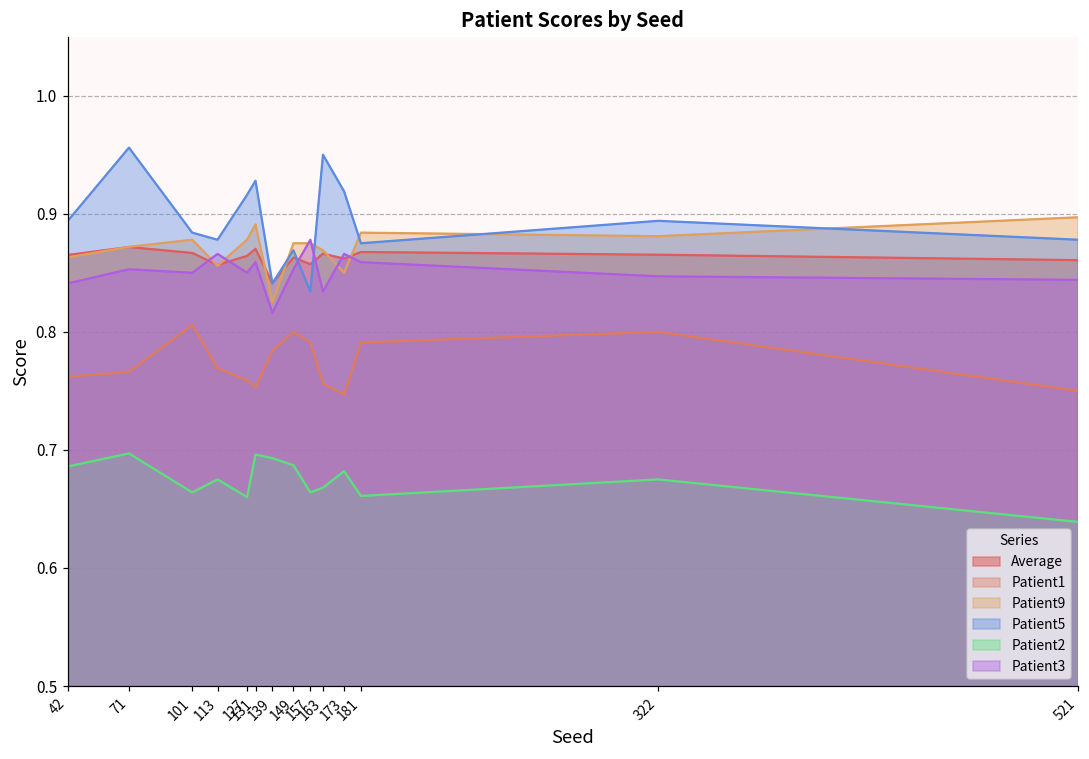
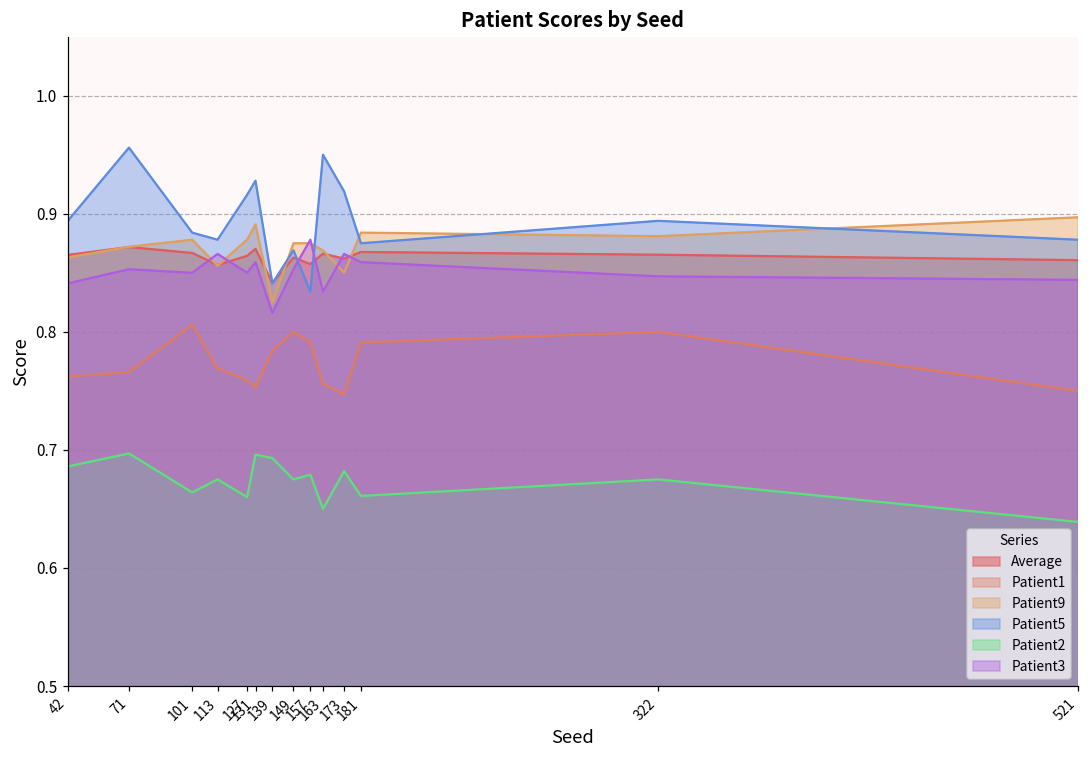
  {
    "Patient2": {
      "42": 0.686,
      "71": 0.697,
      "101": 0.664,
      "113": 0.675,
      "127": 0.660,
      "131": 0.696,
      "139": 0.693,
-     "149": 0.687,
-     "157": 0.664,
-     "163": 0.668,
+     "149": 0.675,
+     "157": 0.679,
+     "163": 0.650,
      "173": 0.682,
      "181": 0.661,
      "322": 0.675,
      "521": 0.639
    }
  }
